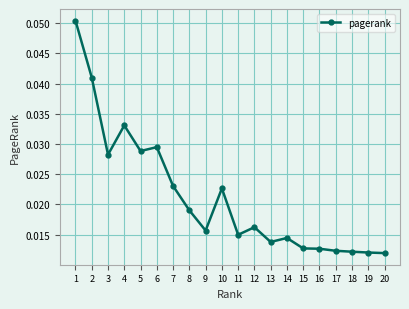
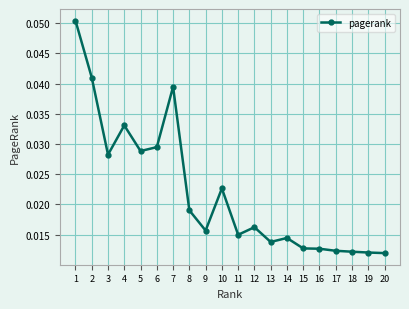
  {
    "1": 0.050,
    "2": 0.041,
    "3": 0.028,
    "4": 0.033,
    "5": 0.029,
    "6": 0.029,
-   "7": 0.023,
+   "7": 0.039,
    "8": 0.019,
    "9": 0.016,
    "10": 0.023,
    "11": 0.015,
    "12": 0.016,
    "13": 0.014,
    "14": 0.014,
    "15": 0.013,
    "16": 0.013,
    "17": 0.012,
    "18": 0.012,
    "19": 0.012,
    "20": 0.012
  }
